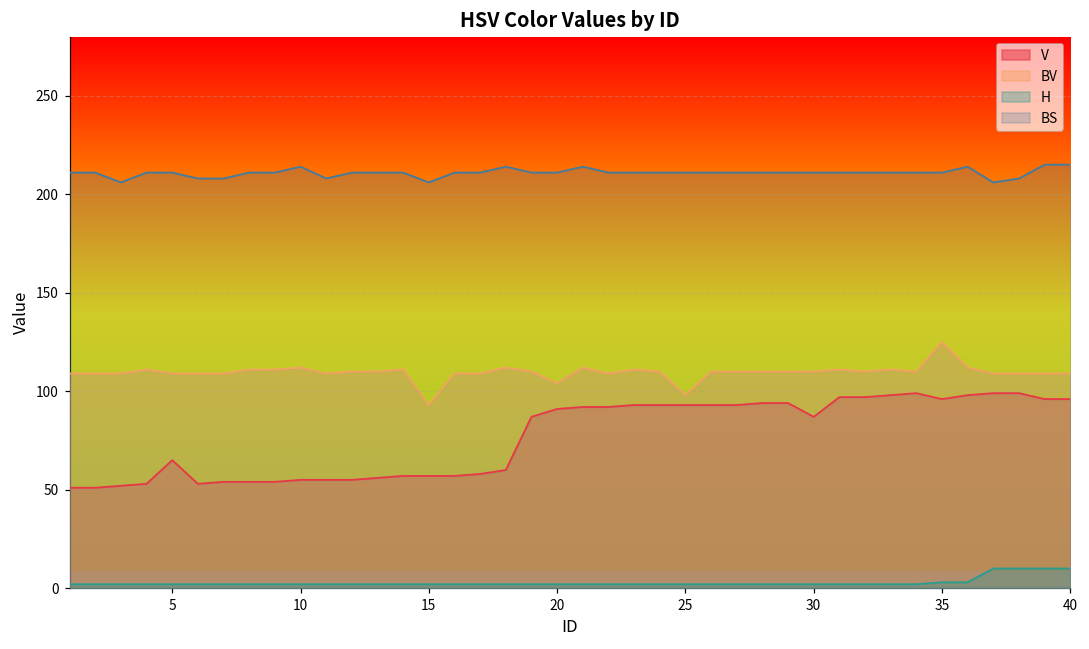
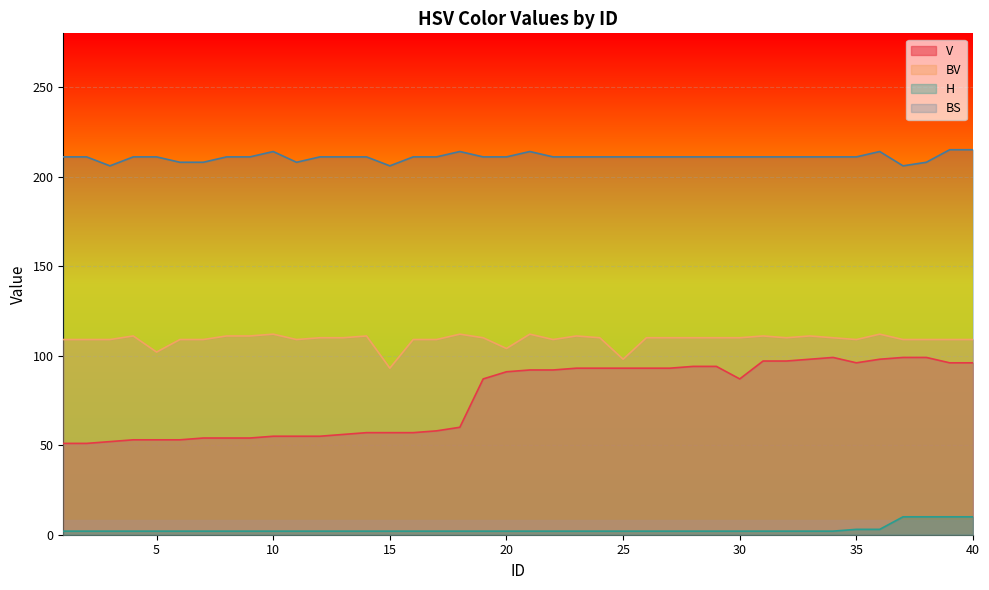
  {
    "V": {
-     "5": 65,
+     "5": 53,
      "10": 55,
      "15": 57,
      "20": 91,
      "25": 93,
      "30": 87,
      "35": 96,
      "40": 96
    },
    "BV": {
-     "5": 109,
+     "5": 102,
      "10": 112,
      "15": 93,
      "20": 104,
      "25": 98,
      "30": 110,
-     "35": 125,
+     "35": 109,
      "40": 109
    }
  }
